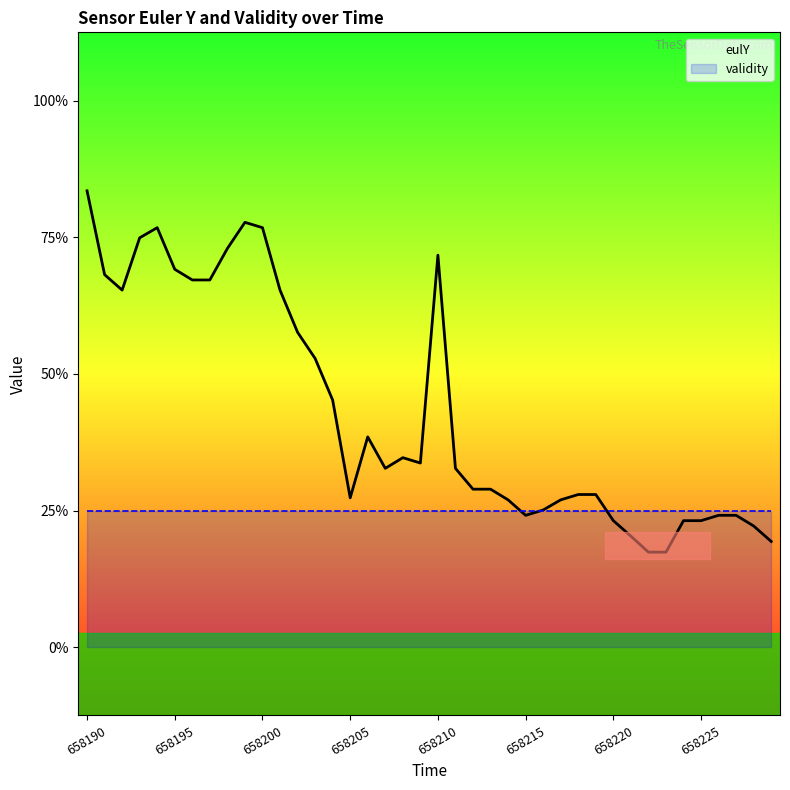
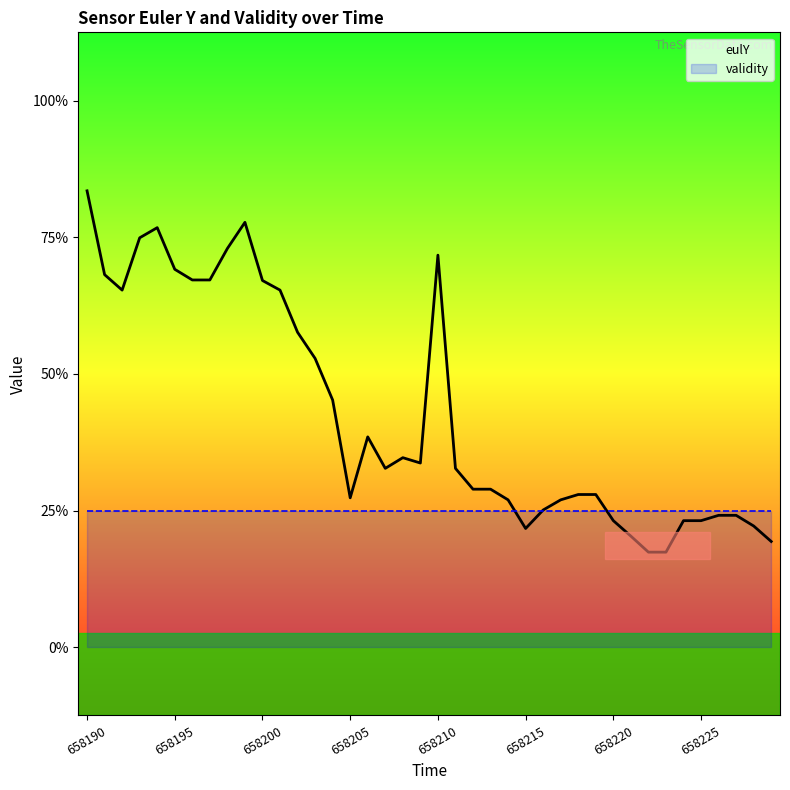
  {
    "eulY": {
      "658190": "83%",
      "658195": "69%",
-     "658200": "77%",
+     "658200": "67%",
      "658205": "27%",
      "658210": "72%",
-     "658215": "24%",
+     "658215": "22%",
      "658220": "23%",
      "658225": "23%"
    },
    "validity": {
      "658190": "25%",
      "658195": "25%",
      "658200": "25%",
      "658205": "25%",
      "658210": "25%",
      "658215": "25%",
      "658220": "25%",
      "658225": "25%"
    }
  }
